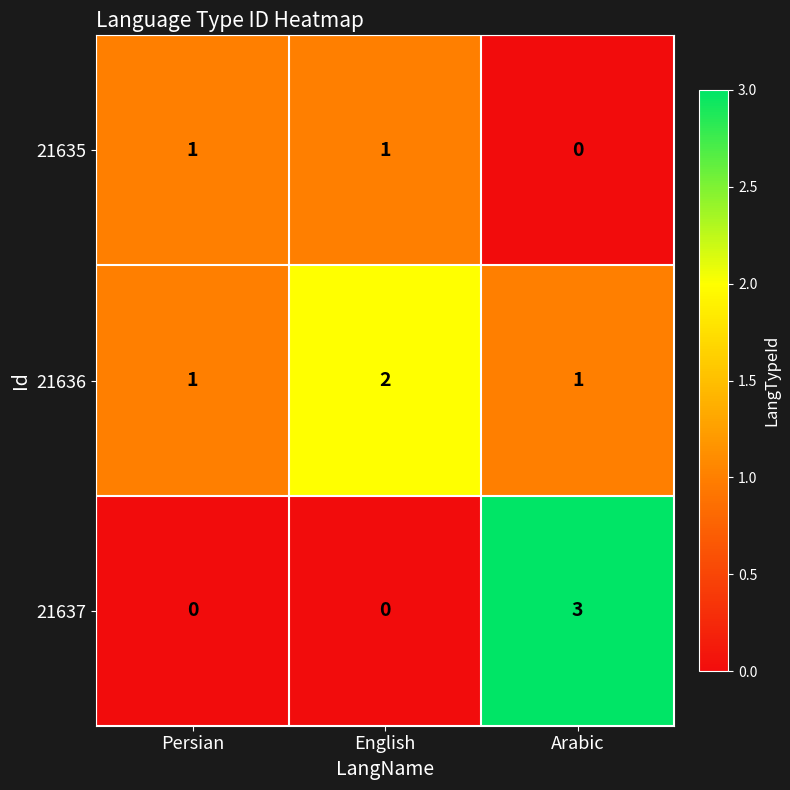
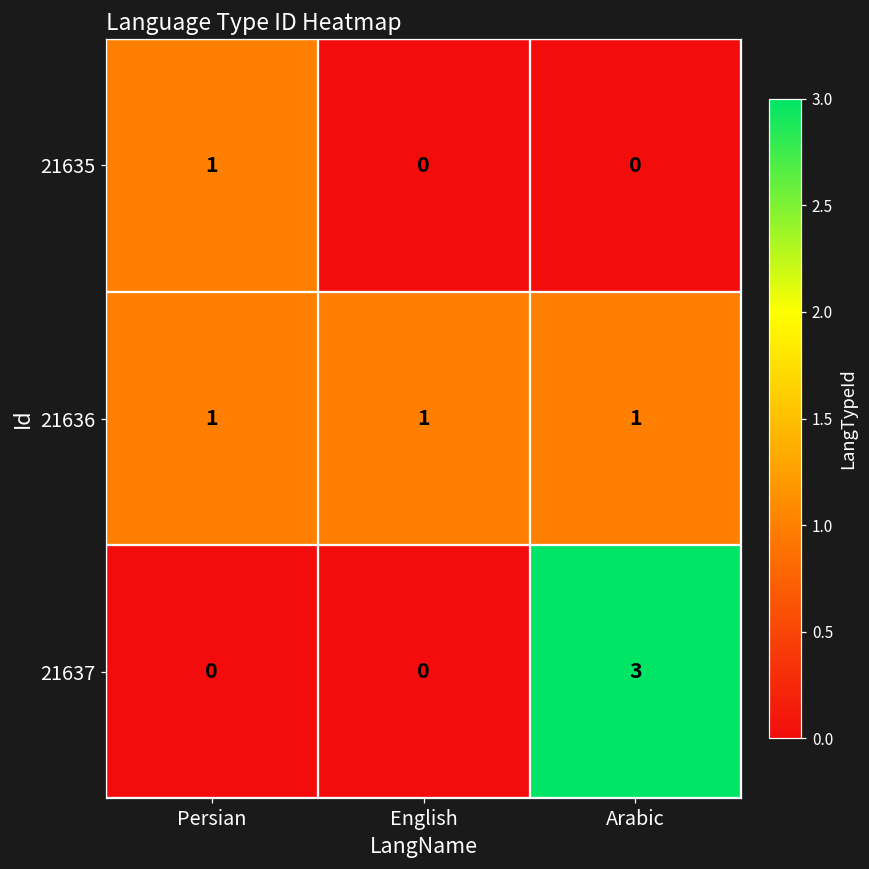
  {
    "21635": {
      "Persian": 1,
-     "English": 1,
+     "English": 0,
      "Arabic": 0
    },
    "21636": {
      "Persian": 1,
-     "English": 2,
+     "English": 1,
      "Arabic": 1
    },
    "21637": {
      "Persian": 0,
      "English": 0,
      "Arabic": 3
    }
  }
